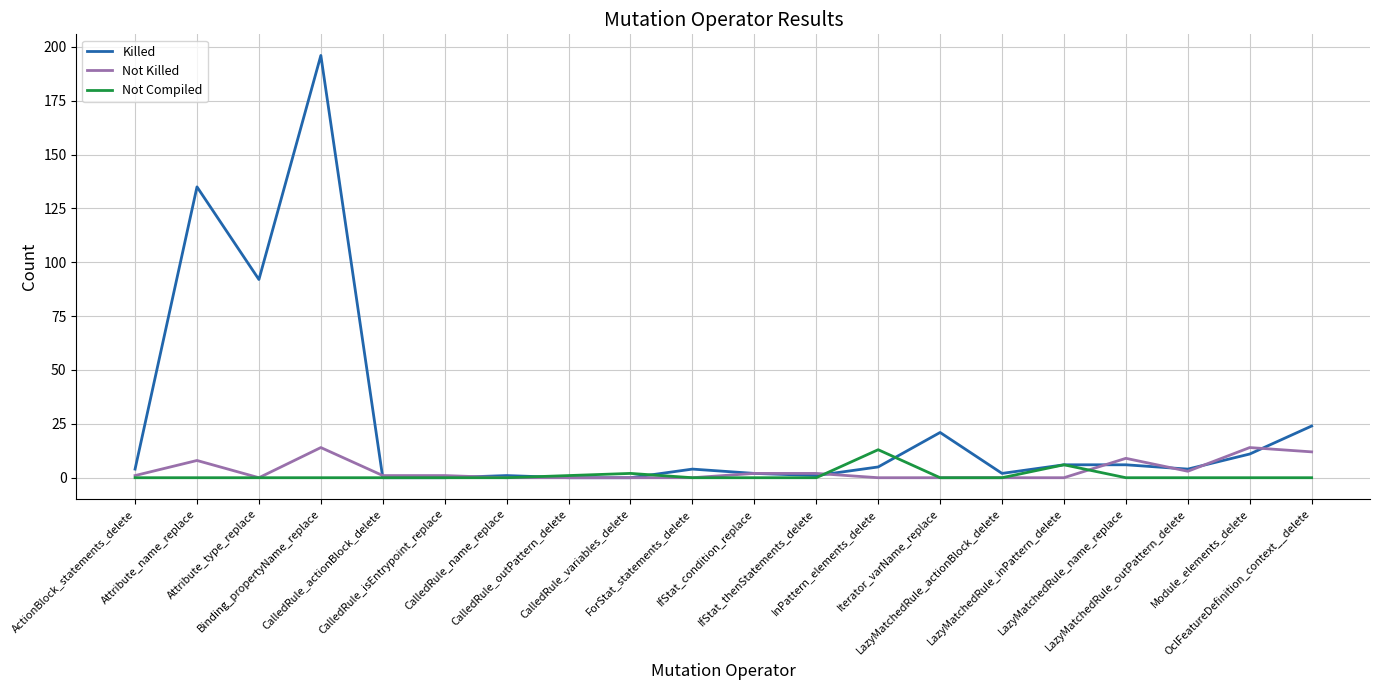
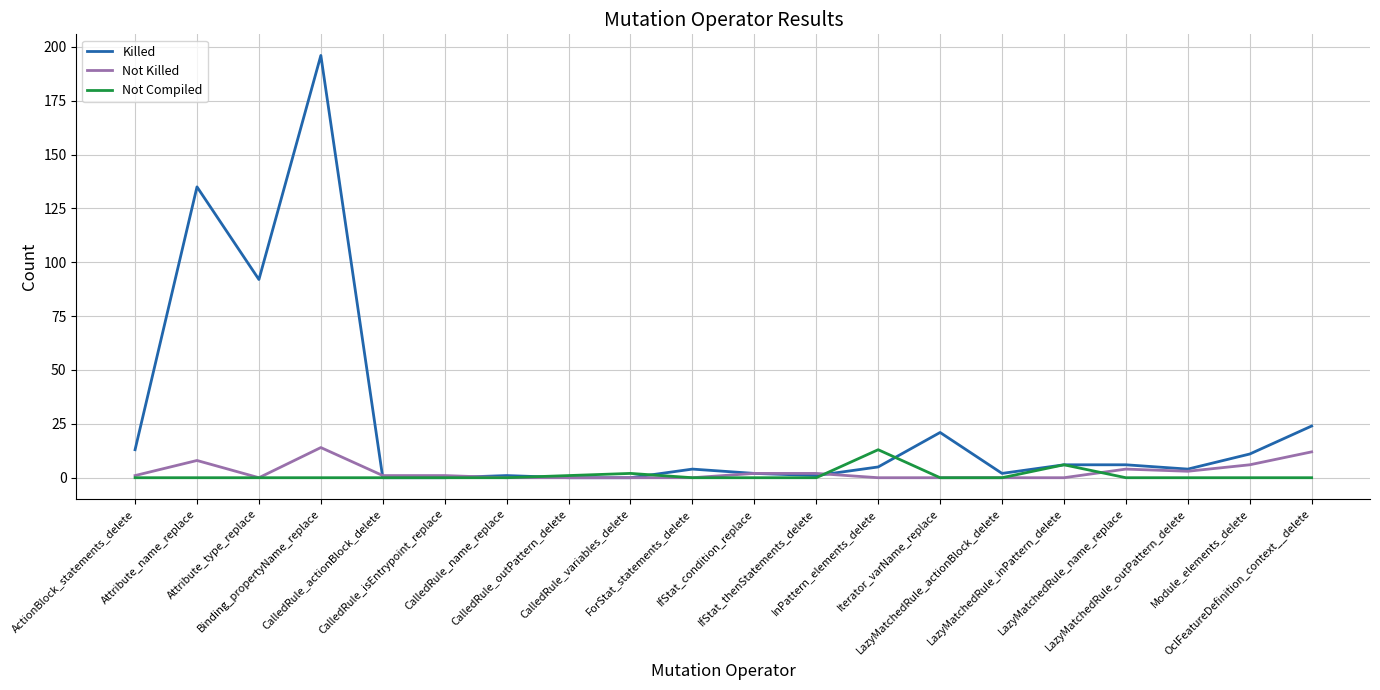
  {
    "Killed": {
-     "ActionBlock_statements_delete": 4,
+     "ActionBlock_statements_delete": 13,
      "Attribute_name_replace": 135,
      "Attribute_type_replace": 92,
      "Binding_propertyName_replace": 196,
      "ForStat_statements_delete": 4,
      "InPattern_elements_delete": 5,
      "Iterator_varName_replace": 21,
      "LazyMatchedRule_actionBlock_delete": 2,
      "LazyMatchedRule_name_replace": 6,
      "Module_elements_delete": 11,
      "OclFeatureDefinition_context__delete": 24
    },
    "Not Killed": {
      "Attribute_name_replace": 8,
      "Binding_propertyName_replace": 14,
      "InPattern_elements_delete": 0,
      "LazyMatchedRule_inPattern_delete": 0,
-     "LazyMatchedRule_name_replace": 9,
-     "Module_elements_delete": 14,
+     "LazyMatchedRule_name_replace": 4,
+     "Module_elements_delete": 6,
      "OclFeatureDefinition_context__delete": 12
    },
    "Not Compiled": {
      "Attribute_name_replace": 0,
      "Binding_propertyName_replace": 0,
      "CalledRule_variables_delete": 2,
      "IfStat_condition_replace": 0,
      "InPattern_elements_delete": 13,
      "LazyMatchedRule_name_replace": 0,
      "LazyMatchedRule_outPattern_delete": 0,
      "Module_elements_delete": 0,
      "OclFeatureDefinition_context__delete": 0
    }
  }
